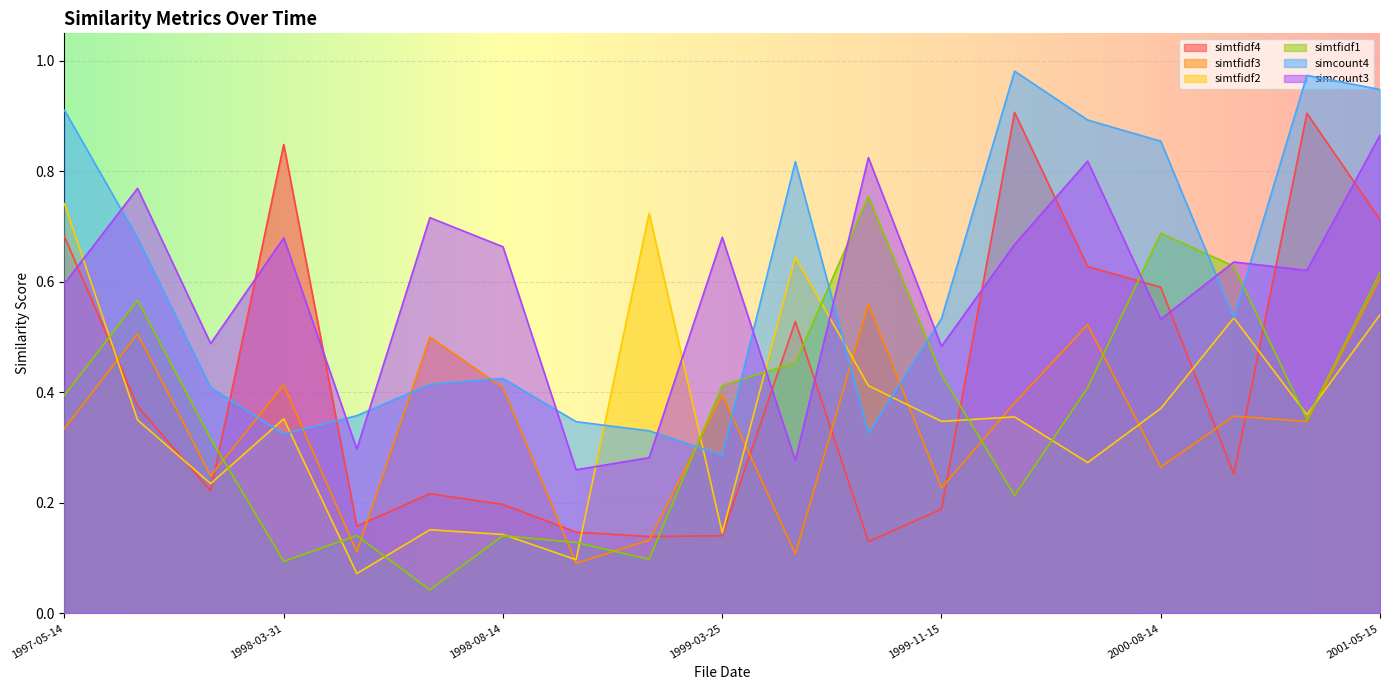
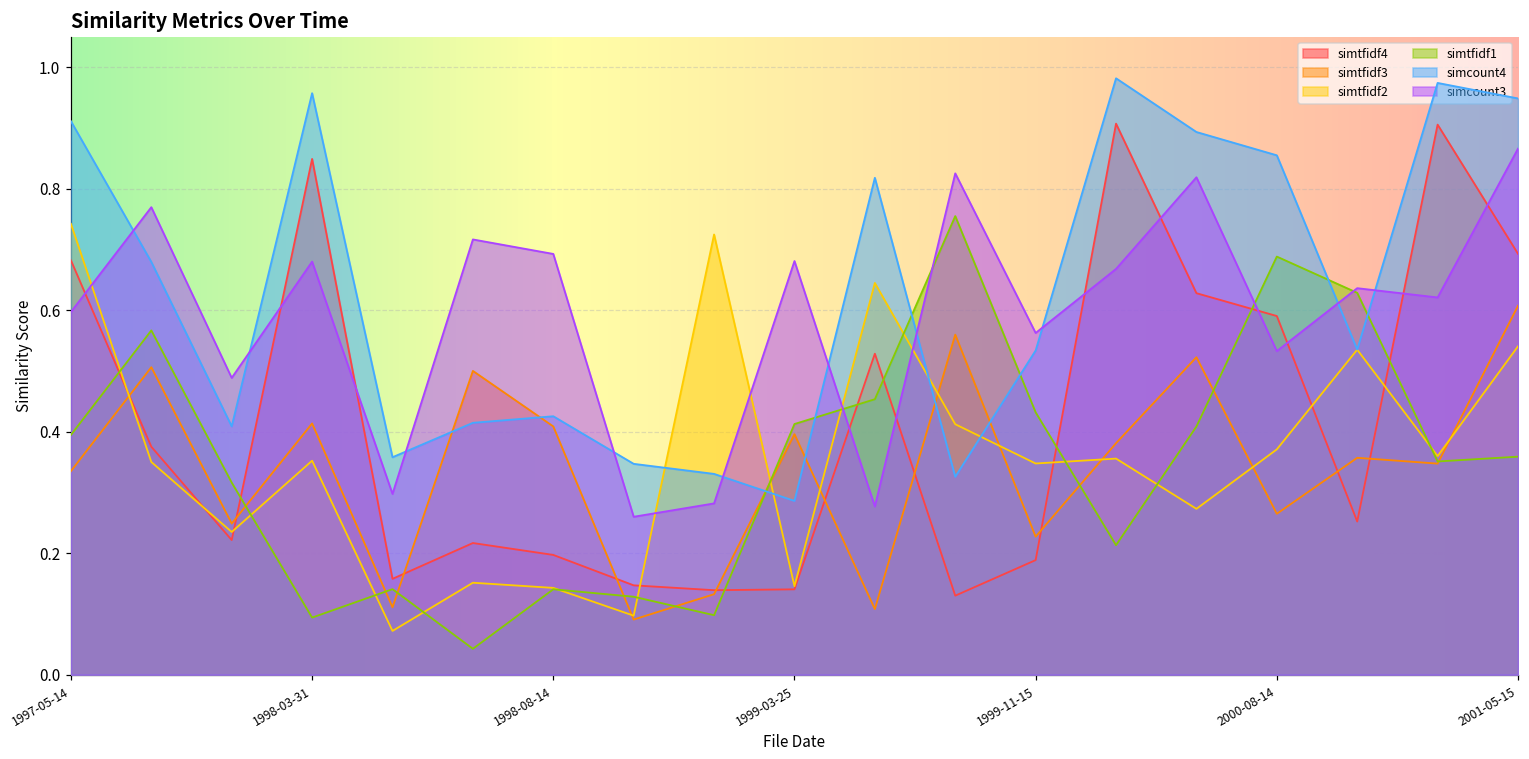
  {
    "simtfidf4": {
      "1997-05-14": 0.68,
      "1998-03-31": 0.85,
      "1998-08-14": 0.20,
      "1999-03-25": 0.14,
      "1999-11-15": 0.19,
      "2000-08-14": 0.59,
-     "2001-05-15": 0.71
+     "2001-05-15": 0.69
    },
    "simtfidf1": {
      "1997-05-14": 0.39,
      "1998-03-31": 0.09,
      "1999-03-25": 0.41,
      "1999-11-15": 0.43,
      "2000-08-14": 0.69,
-     "2001-05-15": 0.62
+     "2001-05-15": 0.36
    },
    "simcount4": {
      "1997-05-14": 0.91,
-     "1998-03-31": 0.32,
+     "1998-03-31": 0.96,
      "1998-08-14": 0.43,
      "1999-03-25": 0.29,
      "1999-11-15": 0.53,
      "2000-08-14": 0.85,
      "2001-05-15": 0.95
    },
    "simcount3": {
      "1997-05-14": 0.60,
      "1998-03-31": 0.68,
-     "1998-08-14": 0.66,
+     "1998-08-14": 0.69,
      "1999-03-25": 0.68,
-     "1999-11-15": 0.48,
+     "1999-11-15": 0.56,
      "2000-08-14": 0.53,
      "2001-05-15": 0.87
    }
  }
